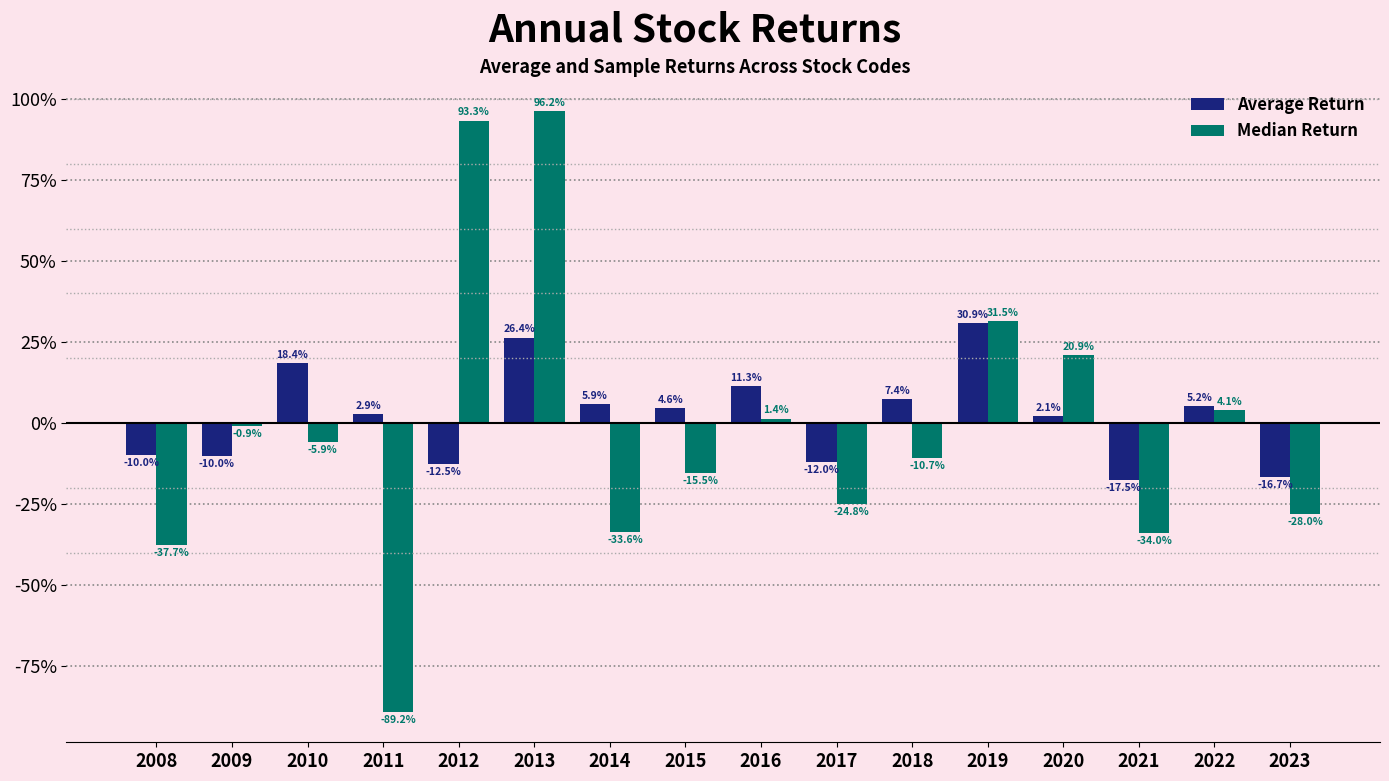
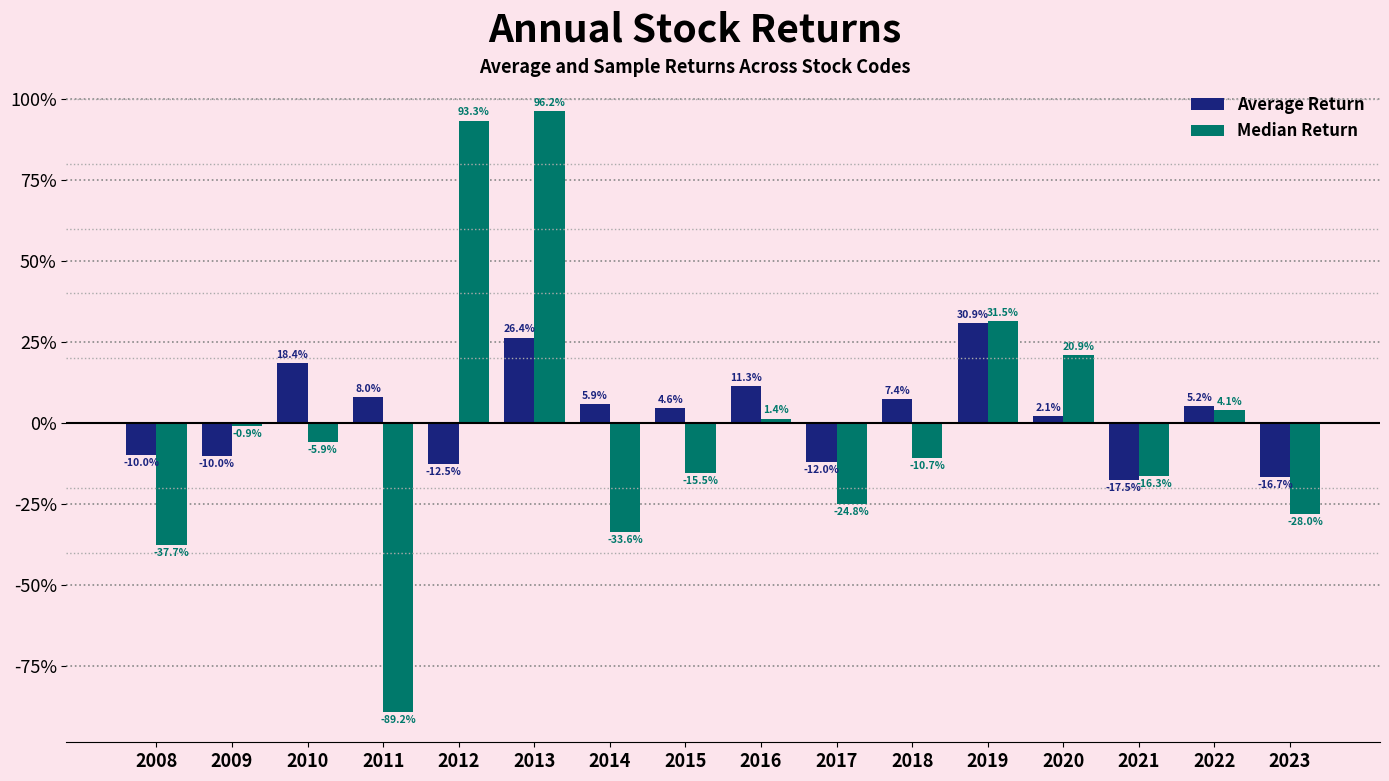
  {
    "Average Return": {
      "2008": "-10.0%",
      "2009": "-10.0%",
      "2010": "18.4%",
-     "2011": "2.9%",
+     "2011": "8.0%",
      "2012": "-12.5%",
      "2013": "26.4%",
      "2014": "5.9%",
      "2015": "4.6%",
      "2016": "11.3%",
      "2017": "-12.0%",
      "2018": "7.4%",
      "2019": "30.9%",
      "2020": "2.1%",
      "2021": "-17.5%",
      "2022": "5.2%",
      "2023": "-16.7%"
    },
    "Median Return": {
      "2008": "-37.7%",
      "2009": "-0.9%",
      "2010": "-5.9%",
      "2011": "-89.2%",
      "2012": "93.3%",
      "2013": "96.2%",
      "2014": "-33.6%",
      "2015": "-15.5%",
      "2016": "1.4%",
      "2017": "-24.8%",
      "2018": "-10.7%",
      "2019": "31.5%",
      "2020": "20.9%",
-     "2021": "-34.0%",
+     "2021": "-16.3%",
      "2022": "4.1%",
      "2023": "-28.0%"
    }
  }
